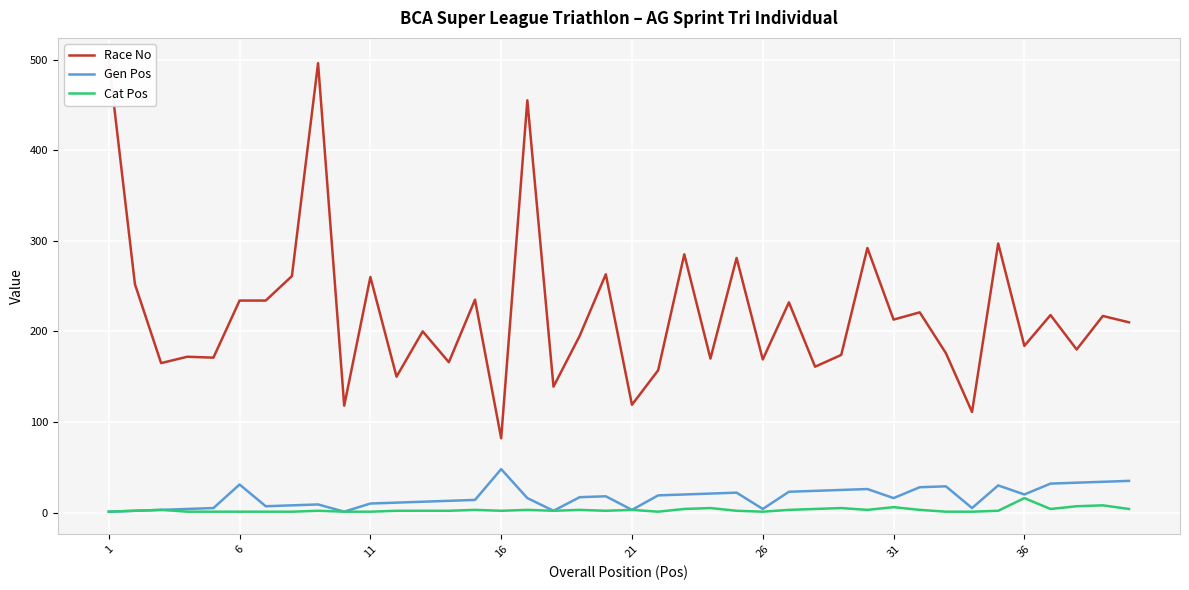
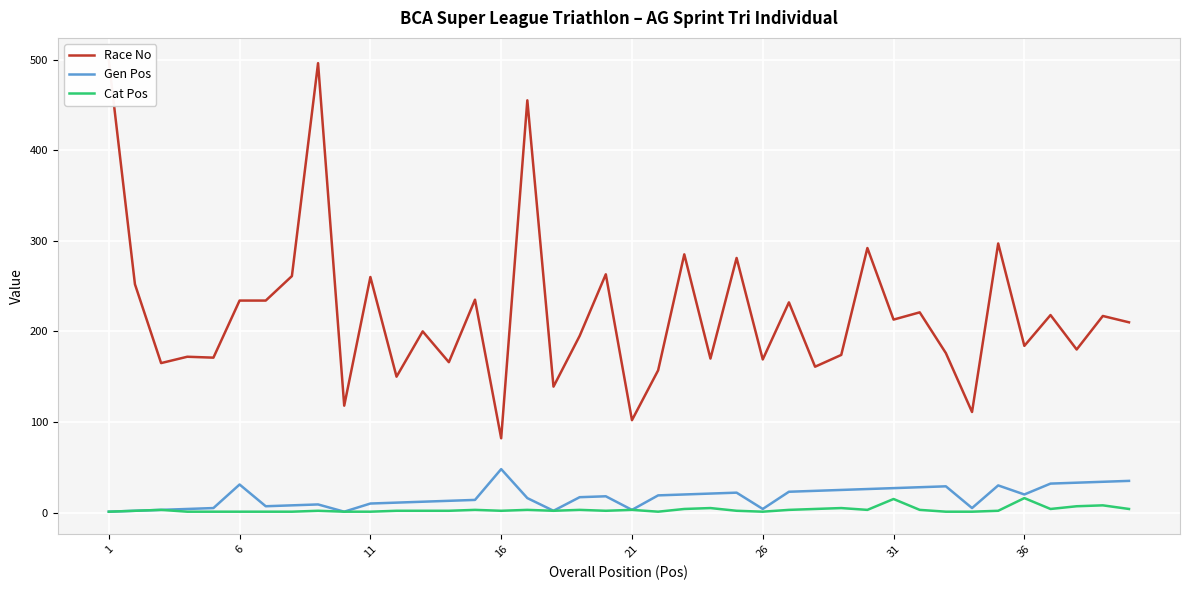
  {
    "Race No": {
      "6": 230,
      "11": 260,
      "16": 80,
-     "21": 120,
+     "21": 100,
      "26": 170,
      "31": 210,
      "36": 180
    },
    "Gen Pos": {
      "6": 30,
      "11": 10,
      "16": 50,
      "26": 0,
-     "31": 20,
+     "31": 30,
      "36": 20
    },
    "Cat Pos": {
      "6": 0,
      "11": 0,
      "16": 0,
      "26": 0,
-     "31": 10,
+     "31": 20,
      "36": 20
    }
  }
